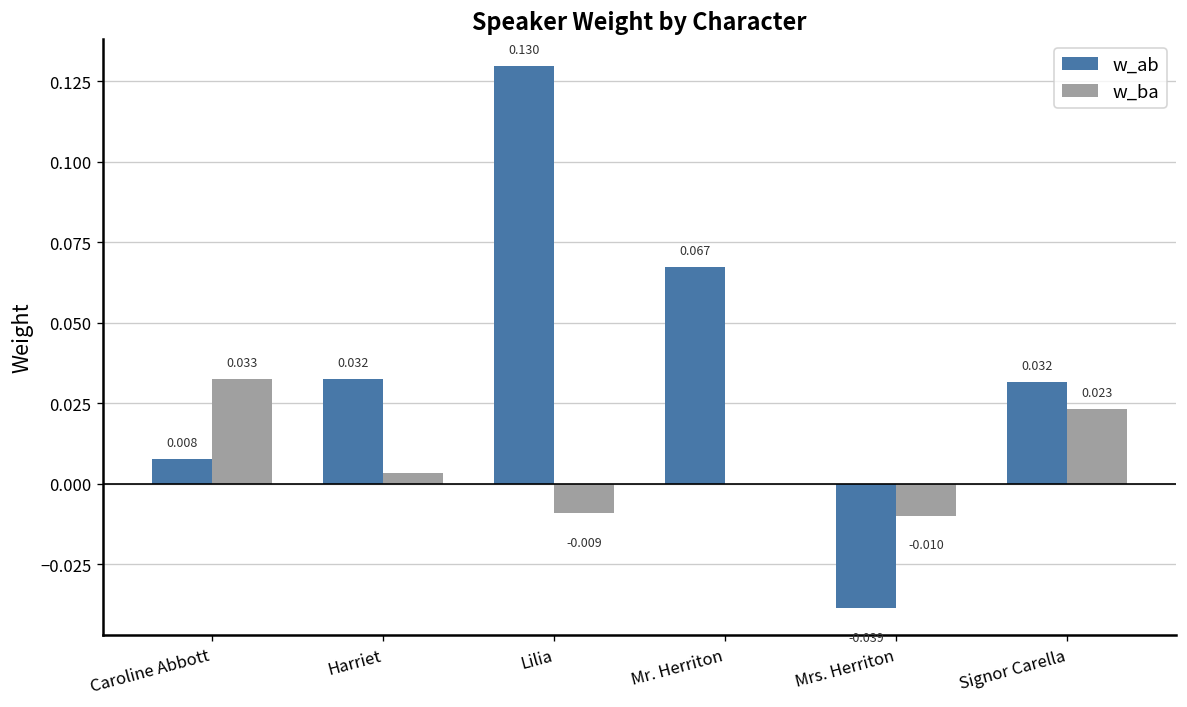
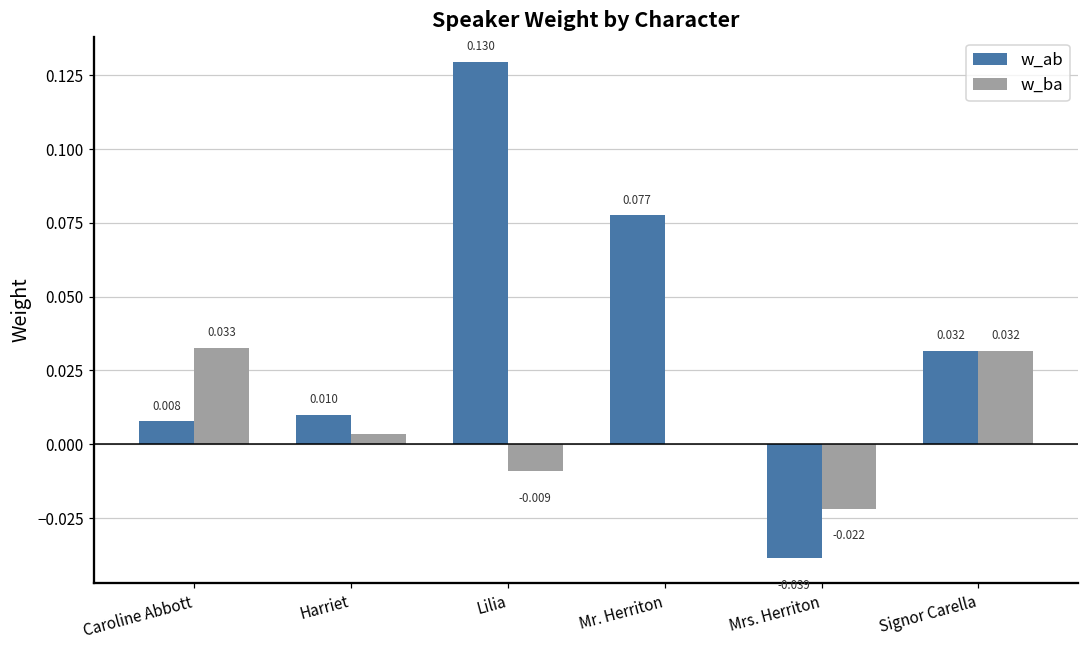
  {
    "w_ab": {
      "Caroline Abbott": 0.008,
-     "Harriet": 0.032,
+     "Harriet": 0.010,
      "Lilia": 0.130,
-     "Mr. Herriton": 0.067,
+     "Mr. Herriton": 0.077,
      "Mrs. Herriton": -0.039,
      "Signor Carella": 0.032
    },
    "w_ba": {
      "Caroline Abbott": 0.033,
      "Lilia": -0.009,
-     "Mrs. Herriton": -0.010,
-     "Signor Carella": 0.023
+     "Mrs. Herriton": -0.022,
+     "Signor Carella": 0.032
    }
  }
